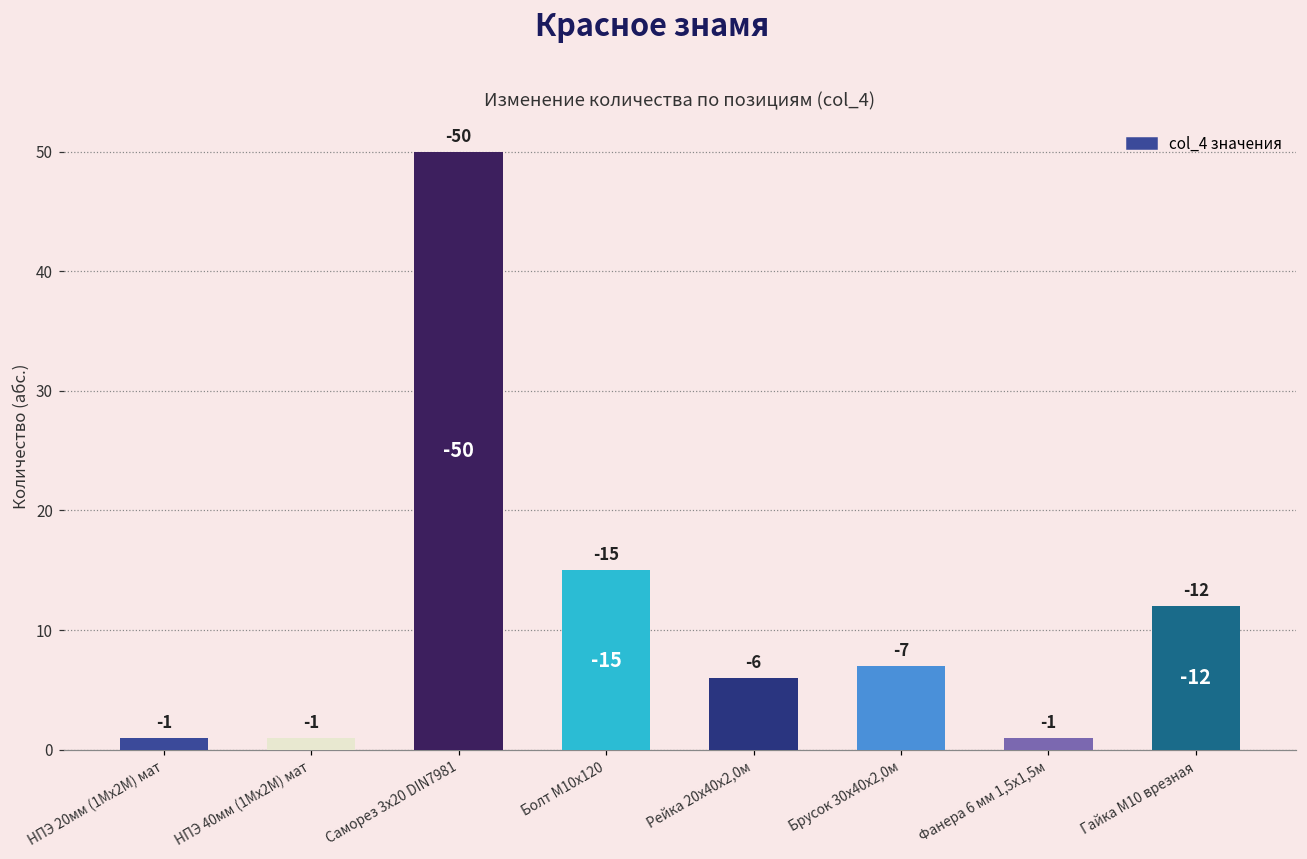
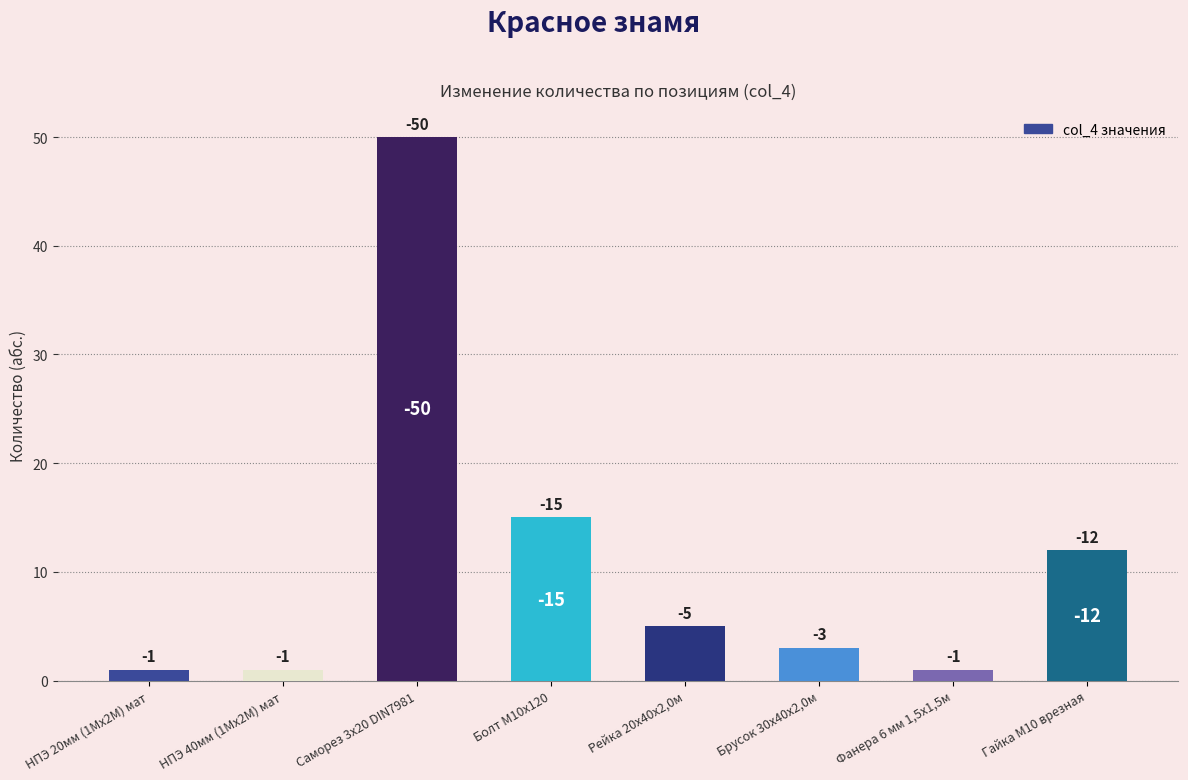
  {
-   "Рейка 20х40х2,0м": -6,
-   "Брусок 30х40х2,0м": -7
+   "Рейка 20х40х2,0м": -5,
+   "Брусок 30х40х2,0м": -3
  }
